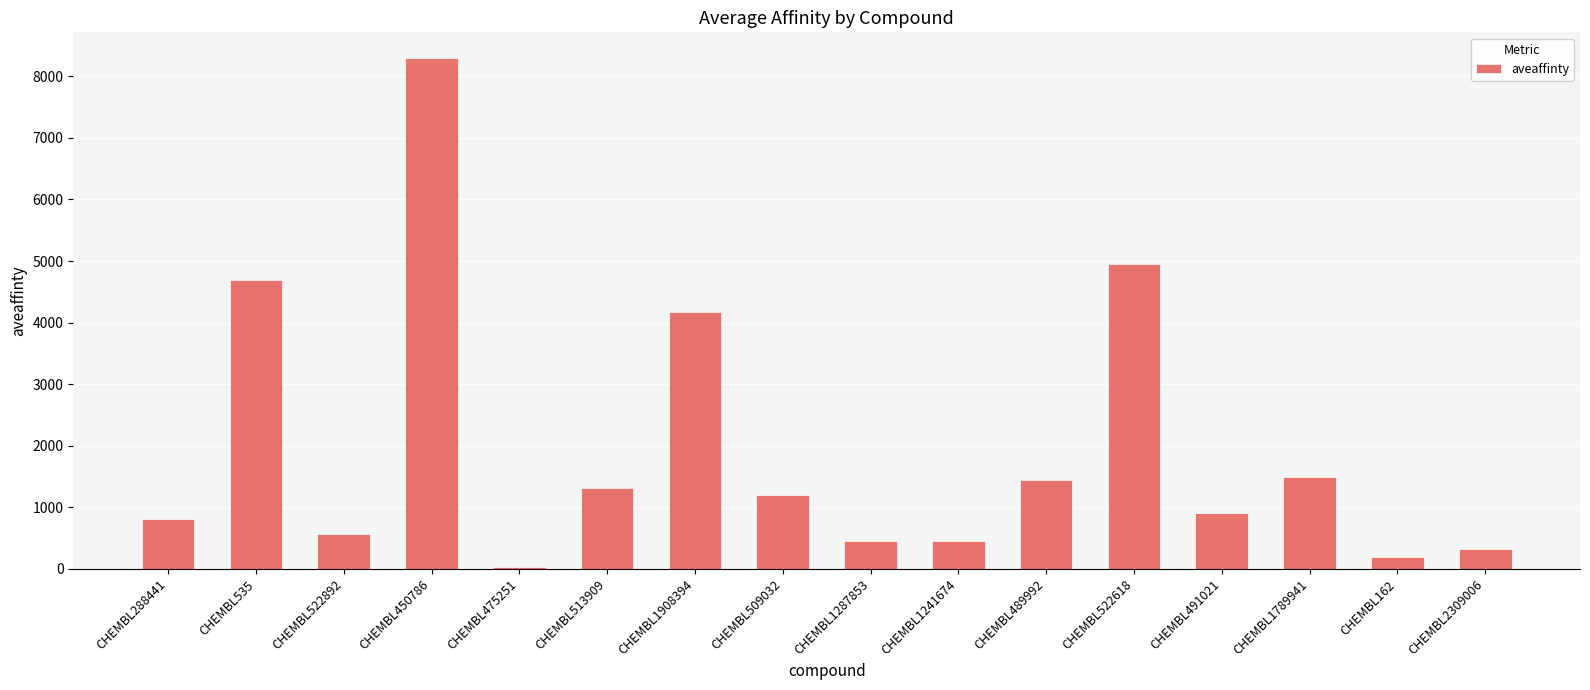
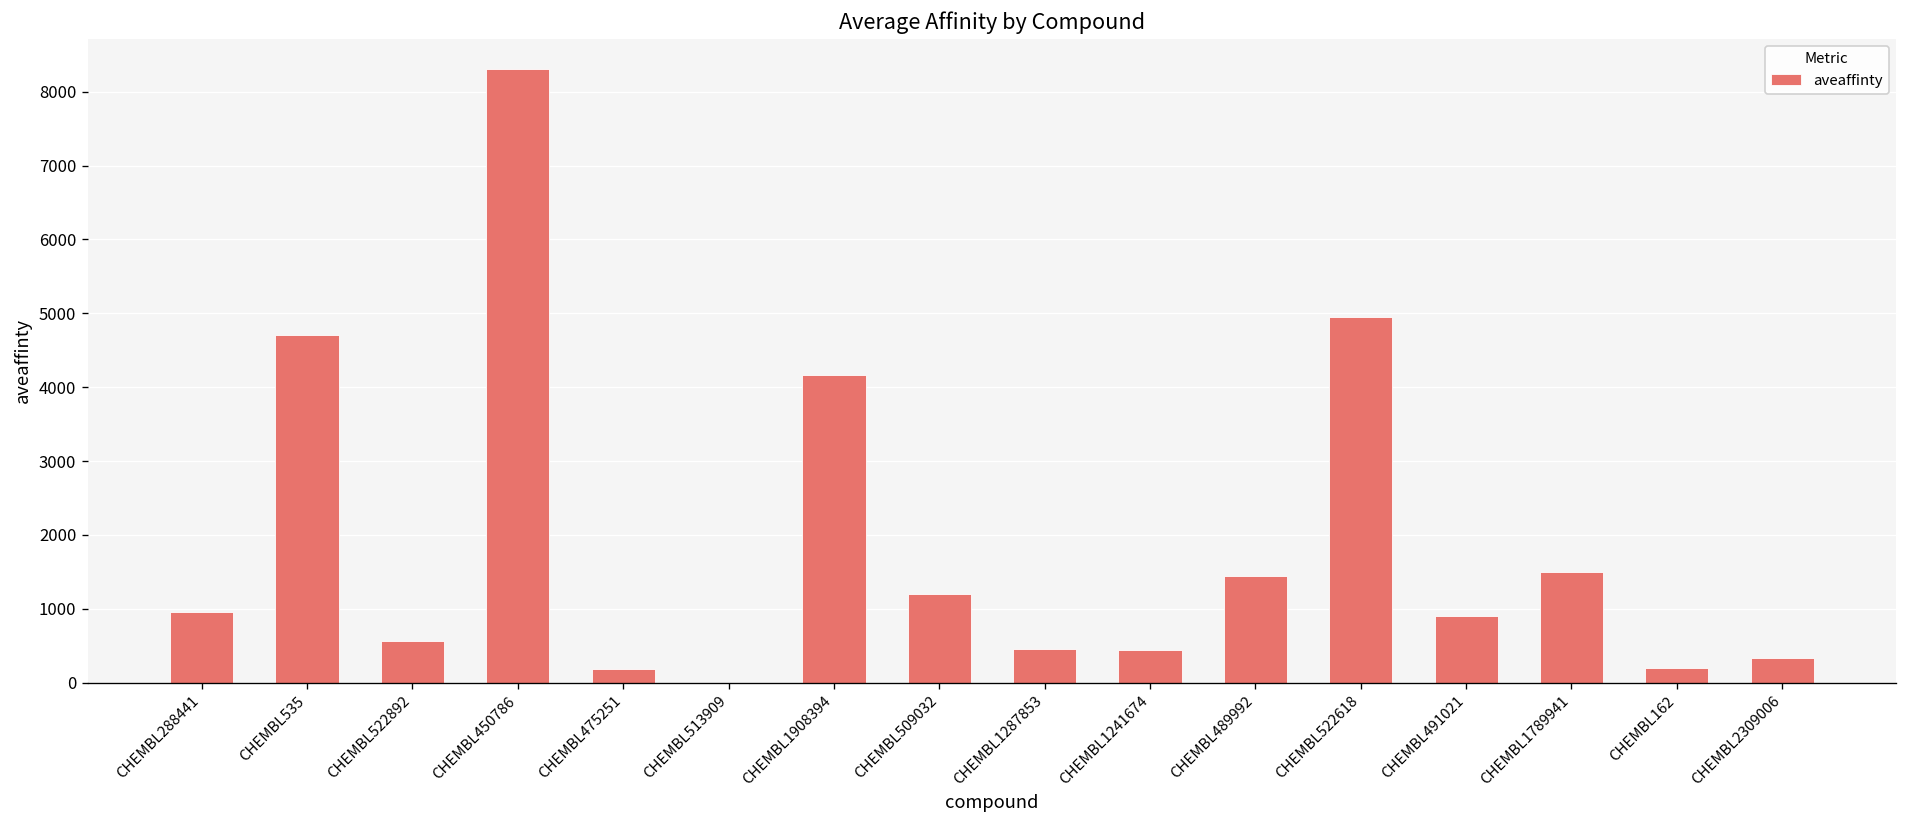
  {
-   "CHEMBL288441": 800,
+   "CHEMBL288441": 1000,
    "CHEMBL535": 4700,
    "CHEMBL522892": 600,
    "CHEMBL450786": 8300,
-   "CHEMBL475251": 0,
-   "CHEMBL513909": 1300,
+   "CHEMBL475251": 200,
+   "CHEMBL513909": 0,
    "CHEMBL1908394": 4200,
    "CHEMBL509032": 1200,
    "CHEMBL1287853": 500,
    "CHEMBL1241674": 400,
    "CHEMBL489992": 1400,
    "CHEMBL522618": 4900,
    "CHEMBL491021": 900,
    "CHEMBL1789941": 1500,
    "CHEMBL162": 200,
    "CHEMBL2309006": 300
  }
